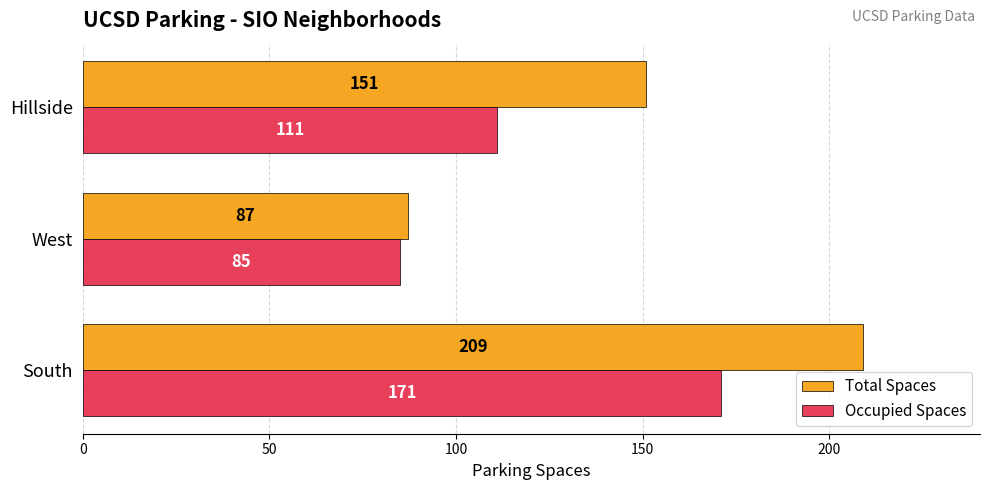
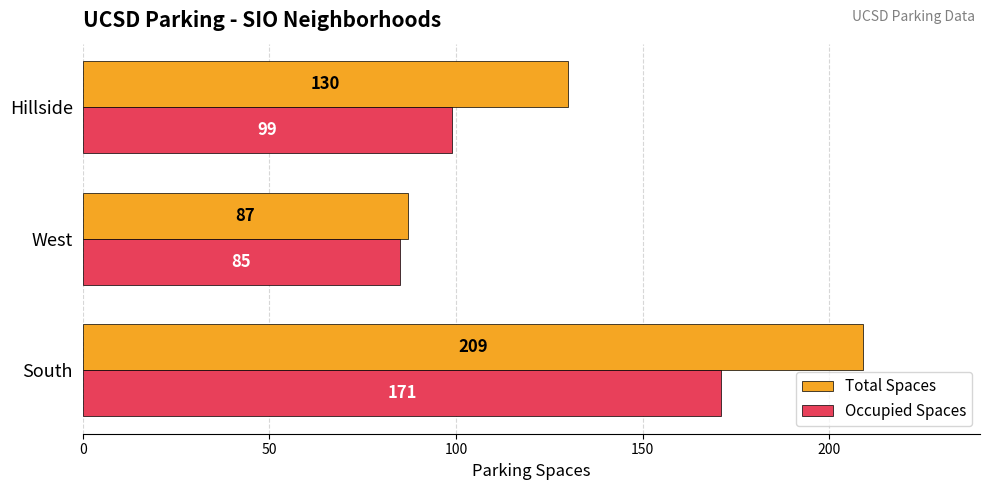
  {
    "Total Spaces": {
-     "Hillside": 151,
+     "Hillside": 130,
      "West": 87,
      "South": 209
    },
    "Occupied Spaces": {
-     "Hillside": 111,
+     "Hillside": 99,
      "West": 85,
      "South": 171
    }
  }
